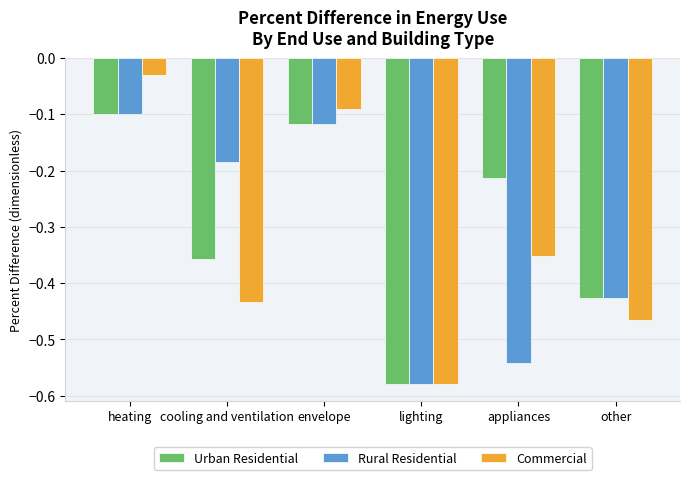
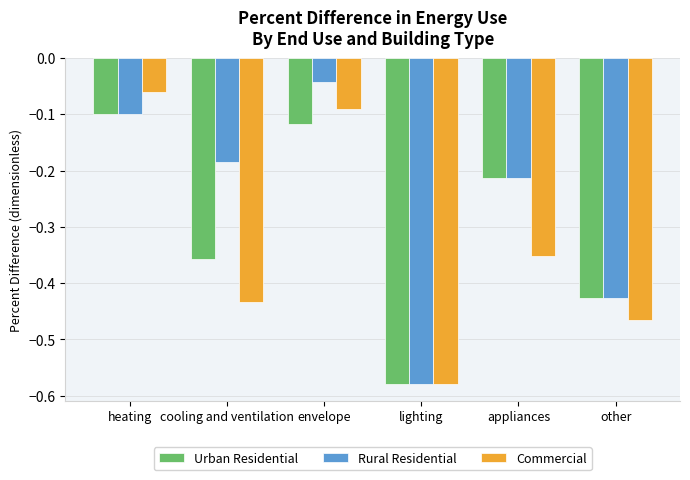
  {
    "Urban Residential": {
      "heating": -0.10,
      "cooling and ventilation": -0.36,
      "envelope": -0.12,
      "lighting": -0.58,
      "appliances": -0.21,
      "other": -0.43
    },
    "Rural Residential": {
      "heating": -0.10,
      "cooling and ventilation": -0.18,
-     "envelope": -0.12,
+     "envelope": -0.04,
      "lighting": -0.58,
-     "appliances": -0.54,
+     "appliances": -0.21,
      "other": -0.43
    },
    "Commercial": {
-     "heating": -0.03,
+     "heating": -0.06,
      "cooling and ventilation": -0.43,
      "envelope": -0.09,
      "lighting": -0.58,
      "appliances": -0.35,
      "other": -0.47
    }
  }
